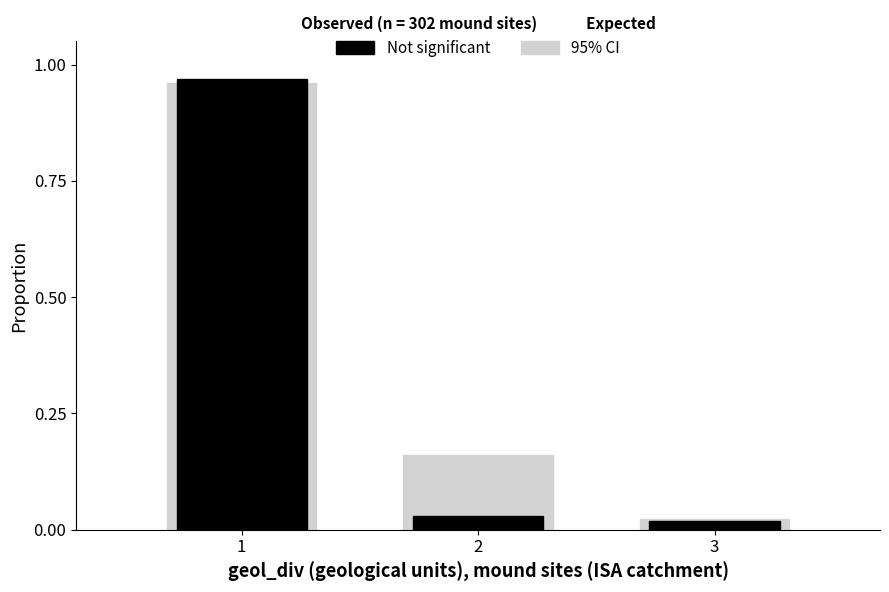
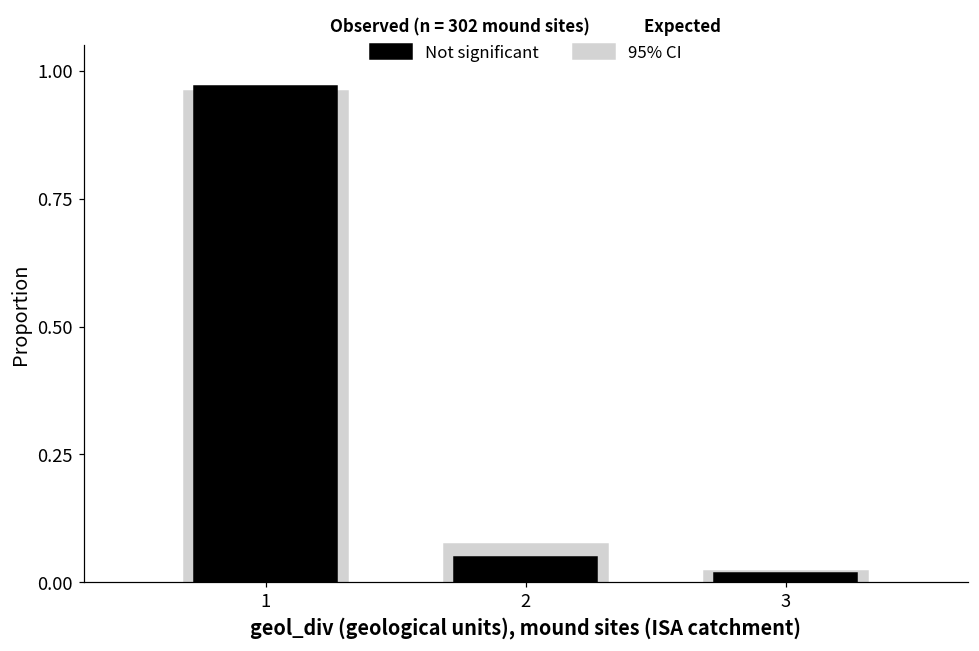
  {
    "95% CI": {
-     "2": 0.16,
+     "2": 0.08,
      "3": 0.02
    },
    "Not significant": {
      "1": 0.97,
-     "2": 0.03,
+     "2": 0.05,
      "3": 0.02
    }
  }
